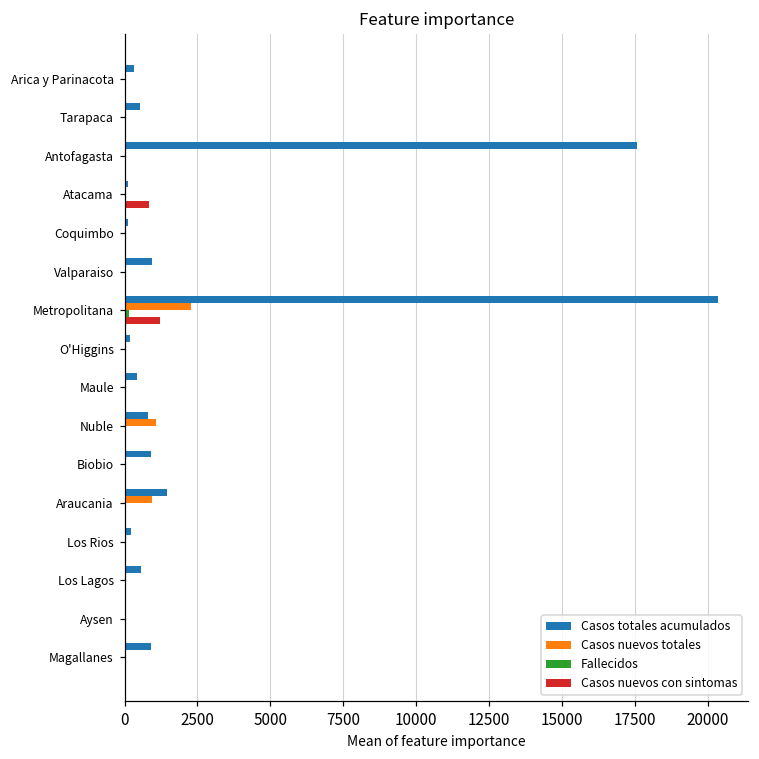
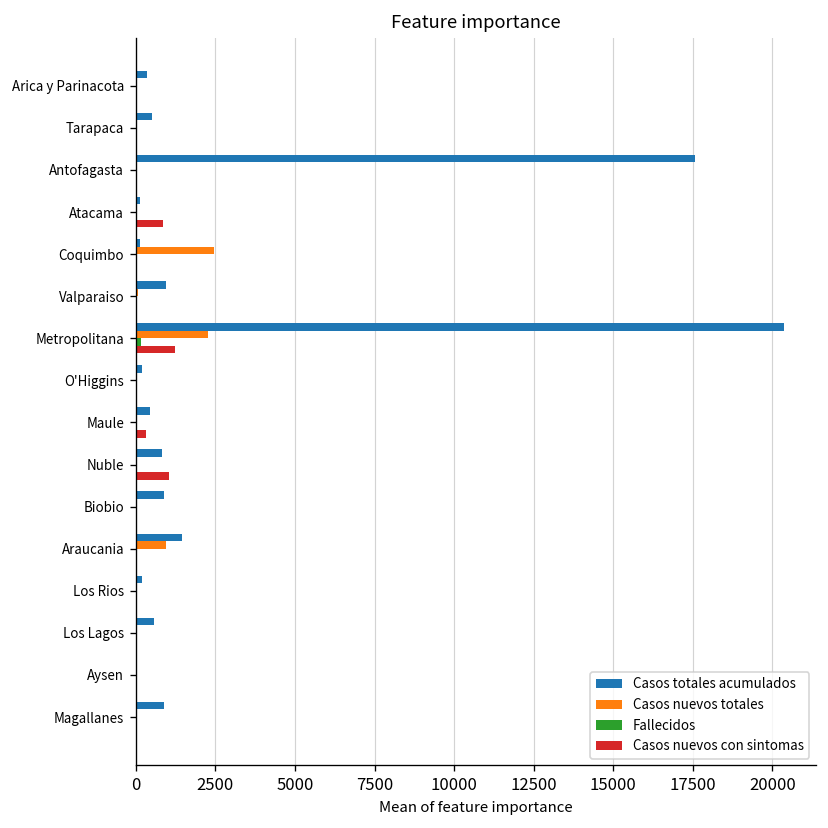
  {
    "Casos totales acumulados": {
      "Arica y Parinacota": 300,
      "Tarapaca": 500,
      "Antofagasta": 17600,
      "Atacama": 100,
      "Coquimbo": 100,
      "Valparaiso": 900,
      "Metropolitana": 20400,
      "O'Higgins": 200,
      "Maule": 400,
      "Nuble": 800,
      "Biobio": 900,
      "Araucania": 1500,
      "Los Rios": 200,
      "Los Lagos": 600,
      "Magallanes": 900
    },
    "Casos nuevos totales": {
-     "Coquimbo": 0,
+     "Coquimbo": 2500,
      "Metropolitana": 2300,
-     "Nuble": 1100,
+     "Nuble": 0,
      "Araucania": 900,
      "Los Rios": 0,
      "Aysen": 0
    },
    "Fallecidos": {
      "Atacama": 0,
      "Metropolitana": 200,
      "Aysen": 0
    },
    "Casos nuevos con sintomas": {
      "Atacama": 800,
      "Coquimbo": 0,
      "Metropolitana": 1200,
-     "Maule": 0,
-     "Nuble": 0,
+     "Maule": 300,
+     "Nuble": 1100,
      "Los Rios": 0,
      "Aysen": 0
    }
  }
